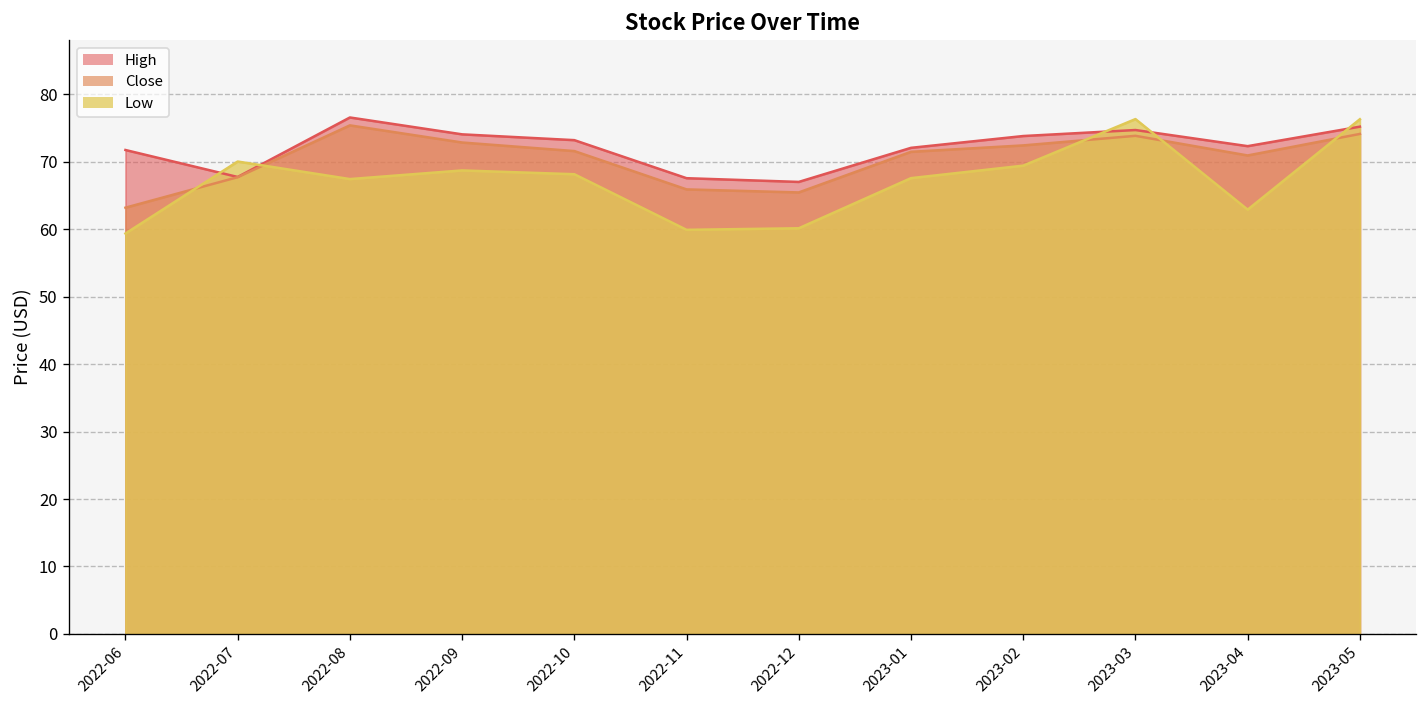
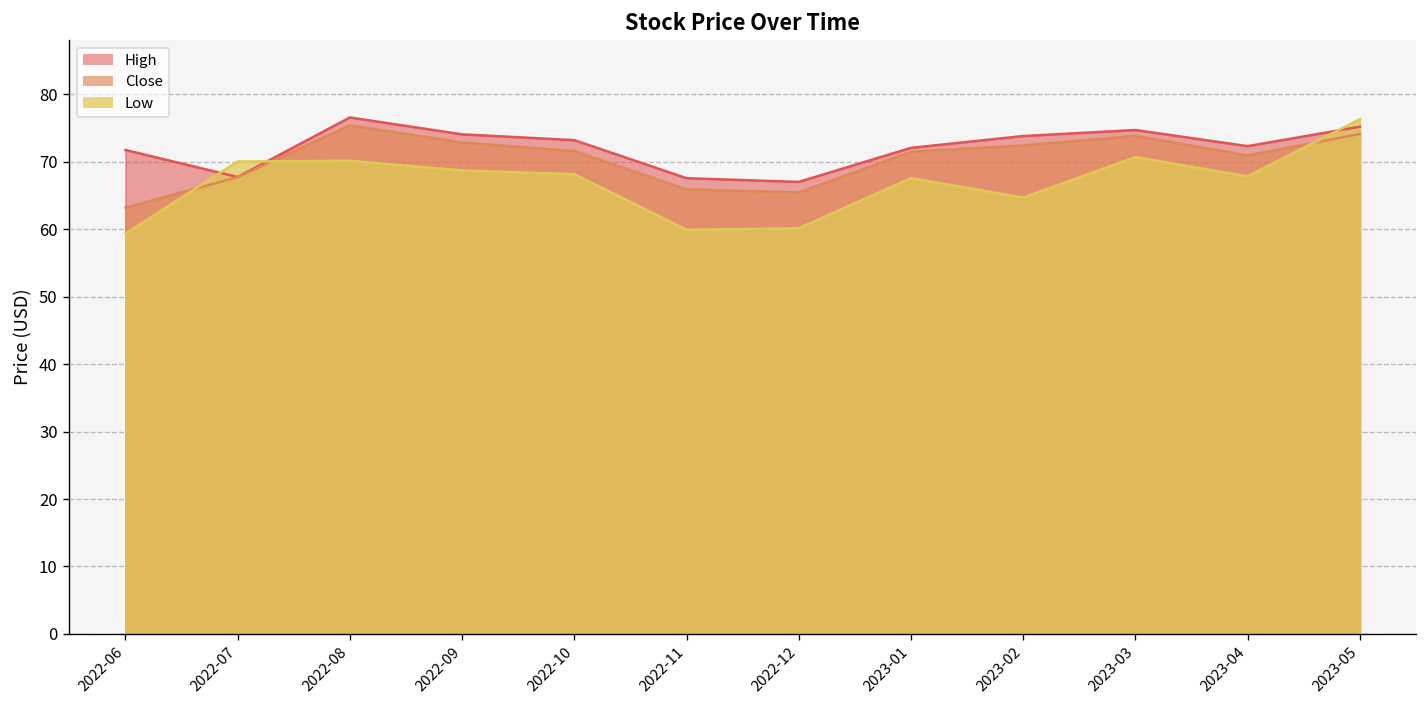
  {
    "Low": {
      "2022-06": 59,
      "2022-07": 70,
-     "2022-08": 67,
+     "2022-08": 70,
      "2022-09": 69,
      "2022-10": 68,
      "2022-11": 60,
      "2022-12": 60,
      "2023-01": 68,
-     "2023-02": 69,
-     "2023-03": 76,
-     "2023-04": 63,
+     "2023-02": 65,
+     "2023-03": 71,
+     "2023-04": 68,
      "2023-05": 76
    }
  }
